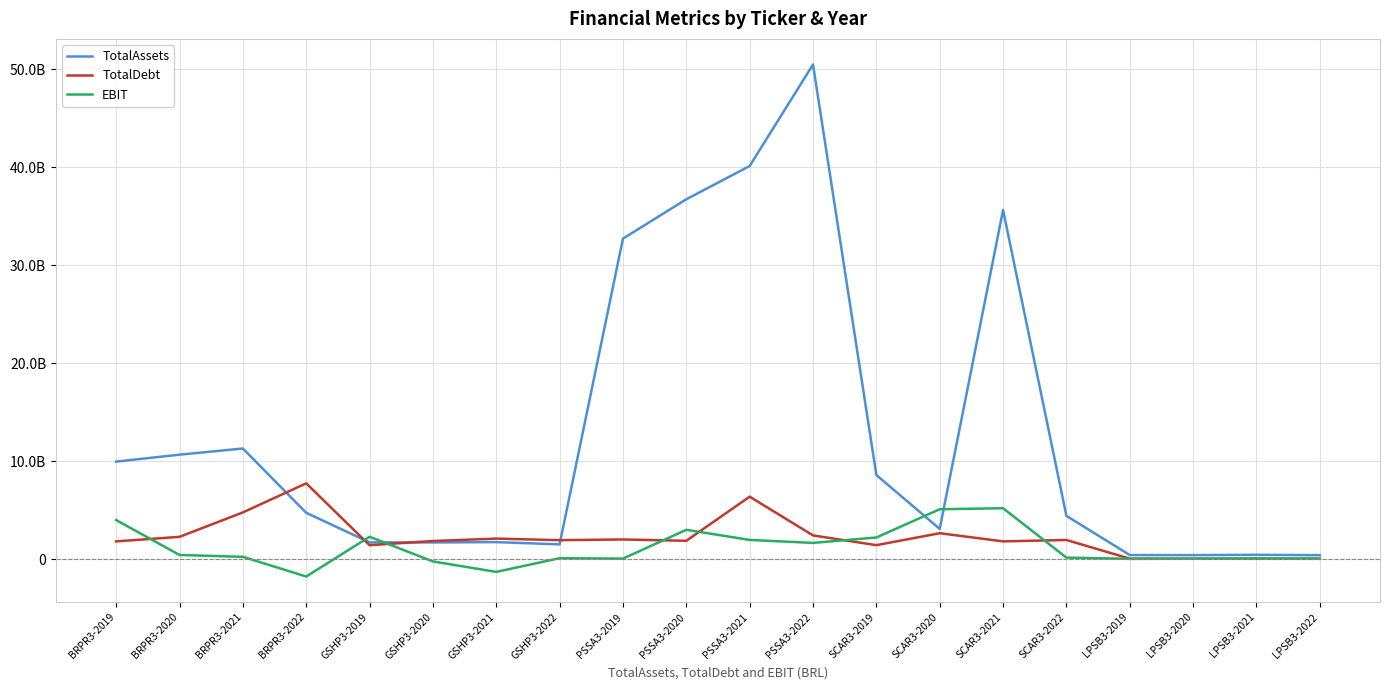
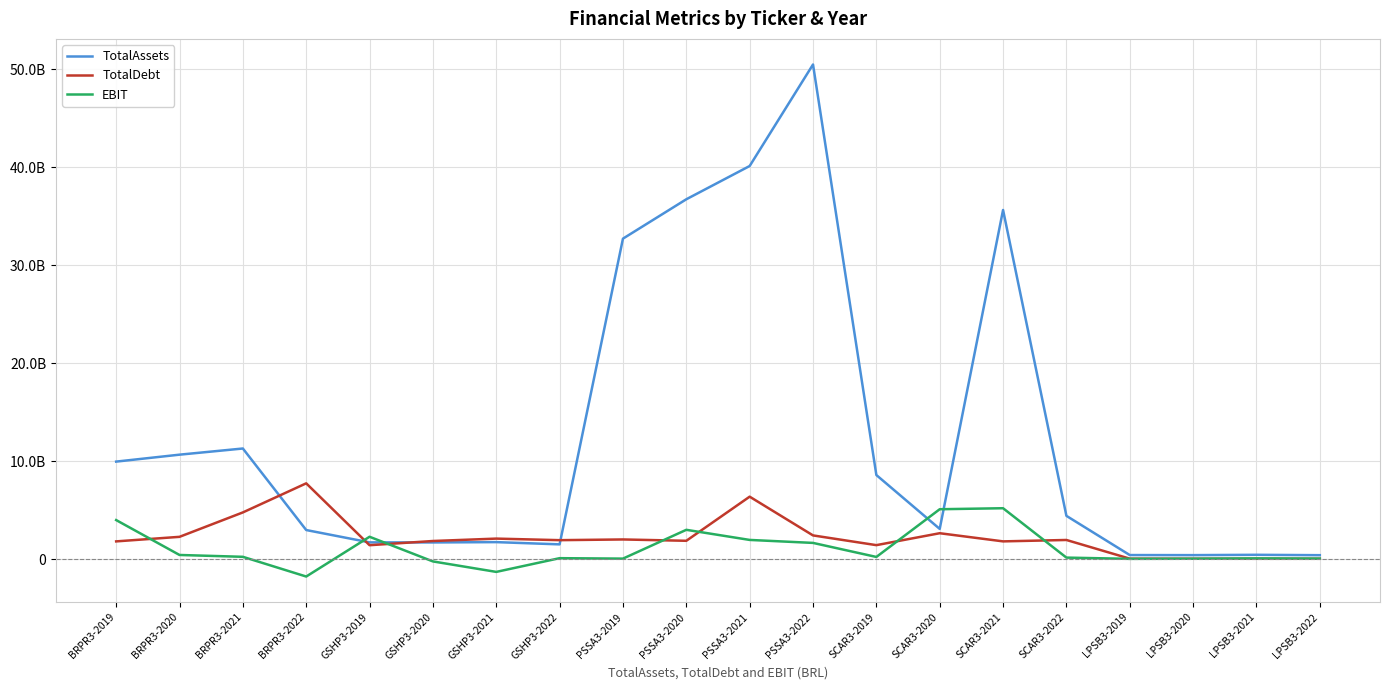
  {
    "TotalAssets": {
      "BRPR3-2019": 10000000000,
      "BRPR3-2020": 11000000000,
      "BRPR3-2021": 11000000000,
-     "BRPR3-2022": 5000000000,
+     "BRPR3-2022": 3000000000,
      "GSHP3-2019": 2000000000,
      "GSHP3-2021": 2000000000,
      "GSHP3-2022": 1000000000,
      "PSSA3-2019": 33000000000,
      "PSSA3-2020": 37000000000,
      "PSSA3-2021": 40000000000,
      "PSSA3-2022": 50000000000,
      "SCAR3-2019": 9000000000,
      "SCAR3-2020": 3000000000,
      "SCAR3-2021": 36000000000,
      "SCAR3-2022": 4000000000,
      "LPSB3-2019": 0,
      "LPSB3-2020": 0,
      "LPSB3-2021": 0,
      "LPSB3-2022": 0
    },
    "TotalDebt": {
      "BRPR3-2019": 2000000000,
      "BRPR3-2020": 2000000000,
      "BRPR3-2021": 5000000000,
      "BRPR3-2022": 8000000000,
      "GSHP3-2019": 1000000000,
      "GSHP3-2021": 2000000000,
      "GSHP3-2022": 2000000000,
      "PSSA3-2019": 2000000000,
      "PSSA3-2020": 2000000000,
      "PSSA3-2021": 6000000000,
      "PSSA3-2022": 2000000000,
      "SCAR3-2019": 1000000000,
      "SCAR3-2020": 3000000000,
      "SCAR3-2021": 2000000000,
      "SCAR3-2022": 2000000000
    },
    "EBIT": {
      "BRPR3-2019": 4000000000,
      "BRPR3-2020": 0,
      "BRPR3-2021": 0,
      "BRPR3-2022": -2000000000,
      "GSHP3-2019": 2000000000,
      "GSHP3-2020": 0,
      "GSHP3-2021": -1000000000,
      "GSHP3-2022": 0,
      "PSSA3-2019": 0,
      "PSSA3-2020": 3000000000,
      "PSSA3-2021": 2000000000,
      "PSSA3-2022": 2000000000,
-     "SCAR3-2019": 2000000000,
+     "SCAR3-2019": 0,
      "SCAR3-2020": 5000000000,
      "SCAR3-2021": 5000000000,
      "SCAR3-2022": 0
    }
  }
